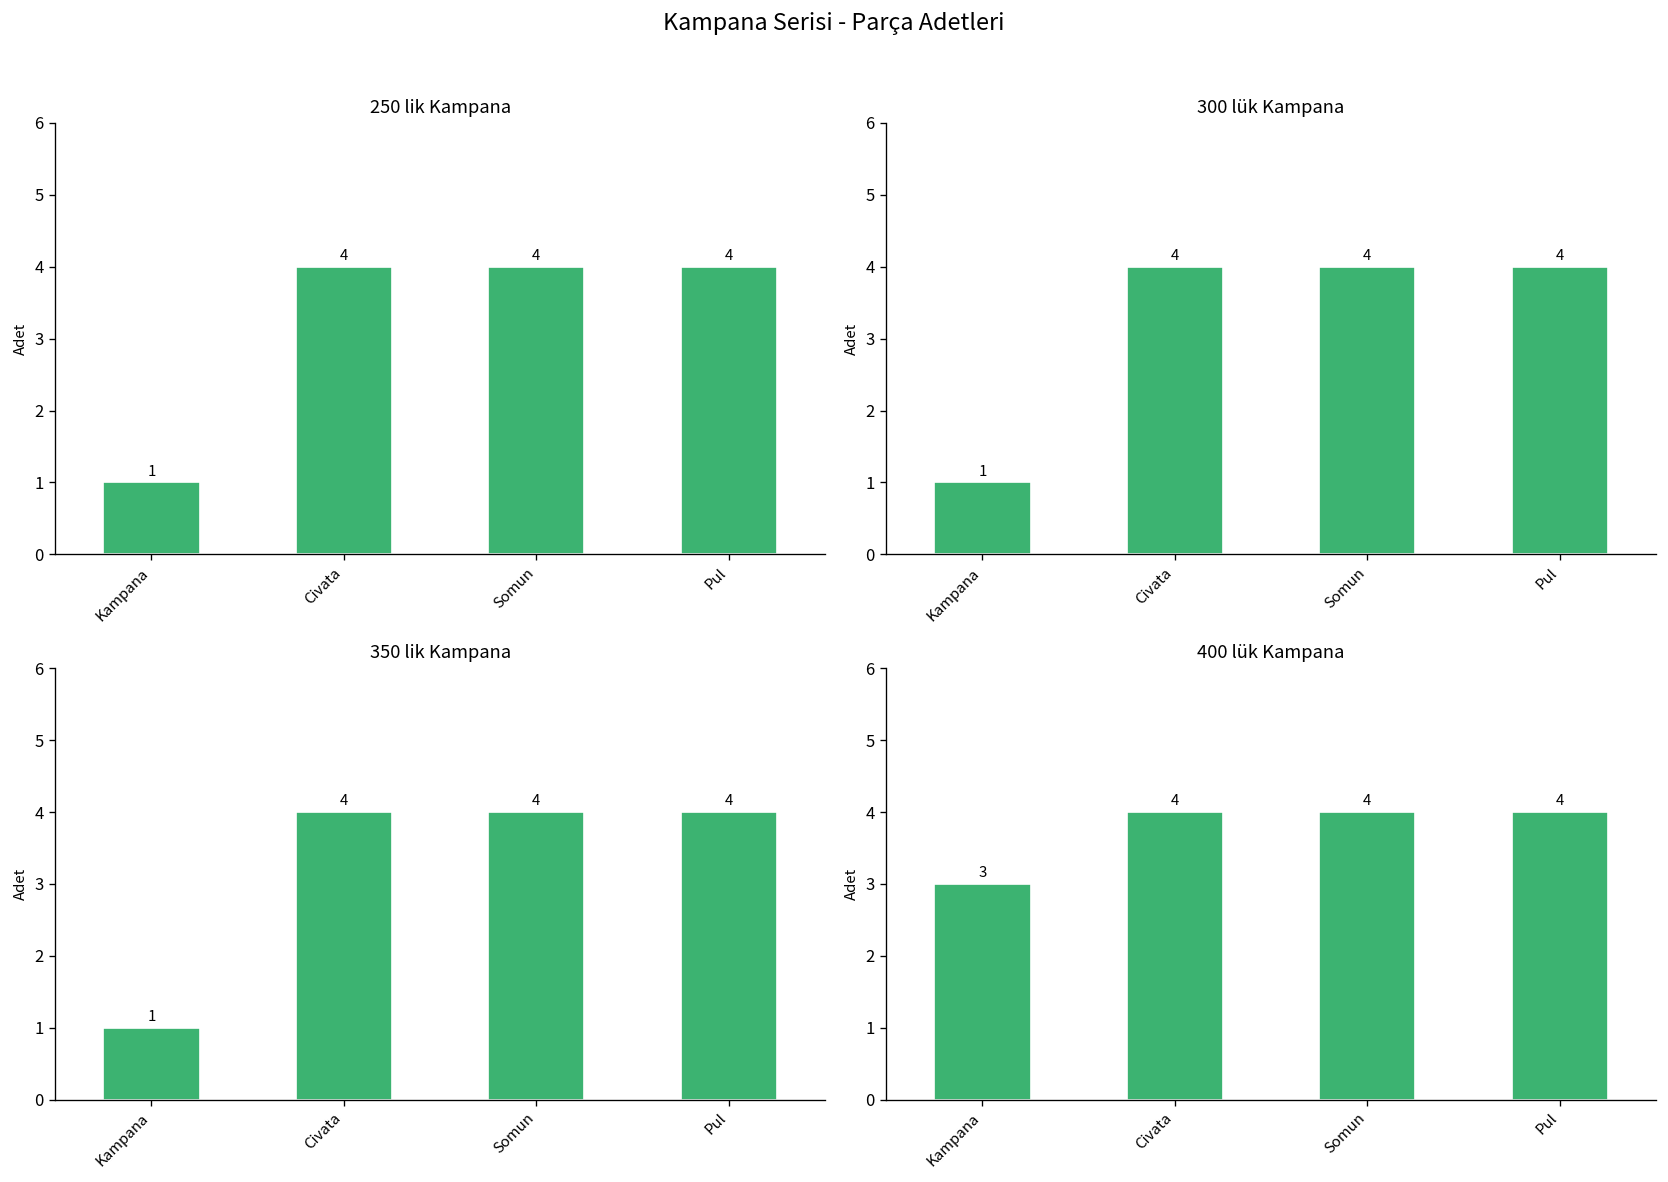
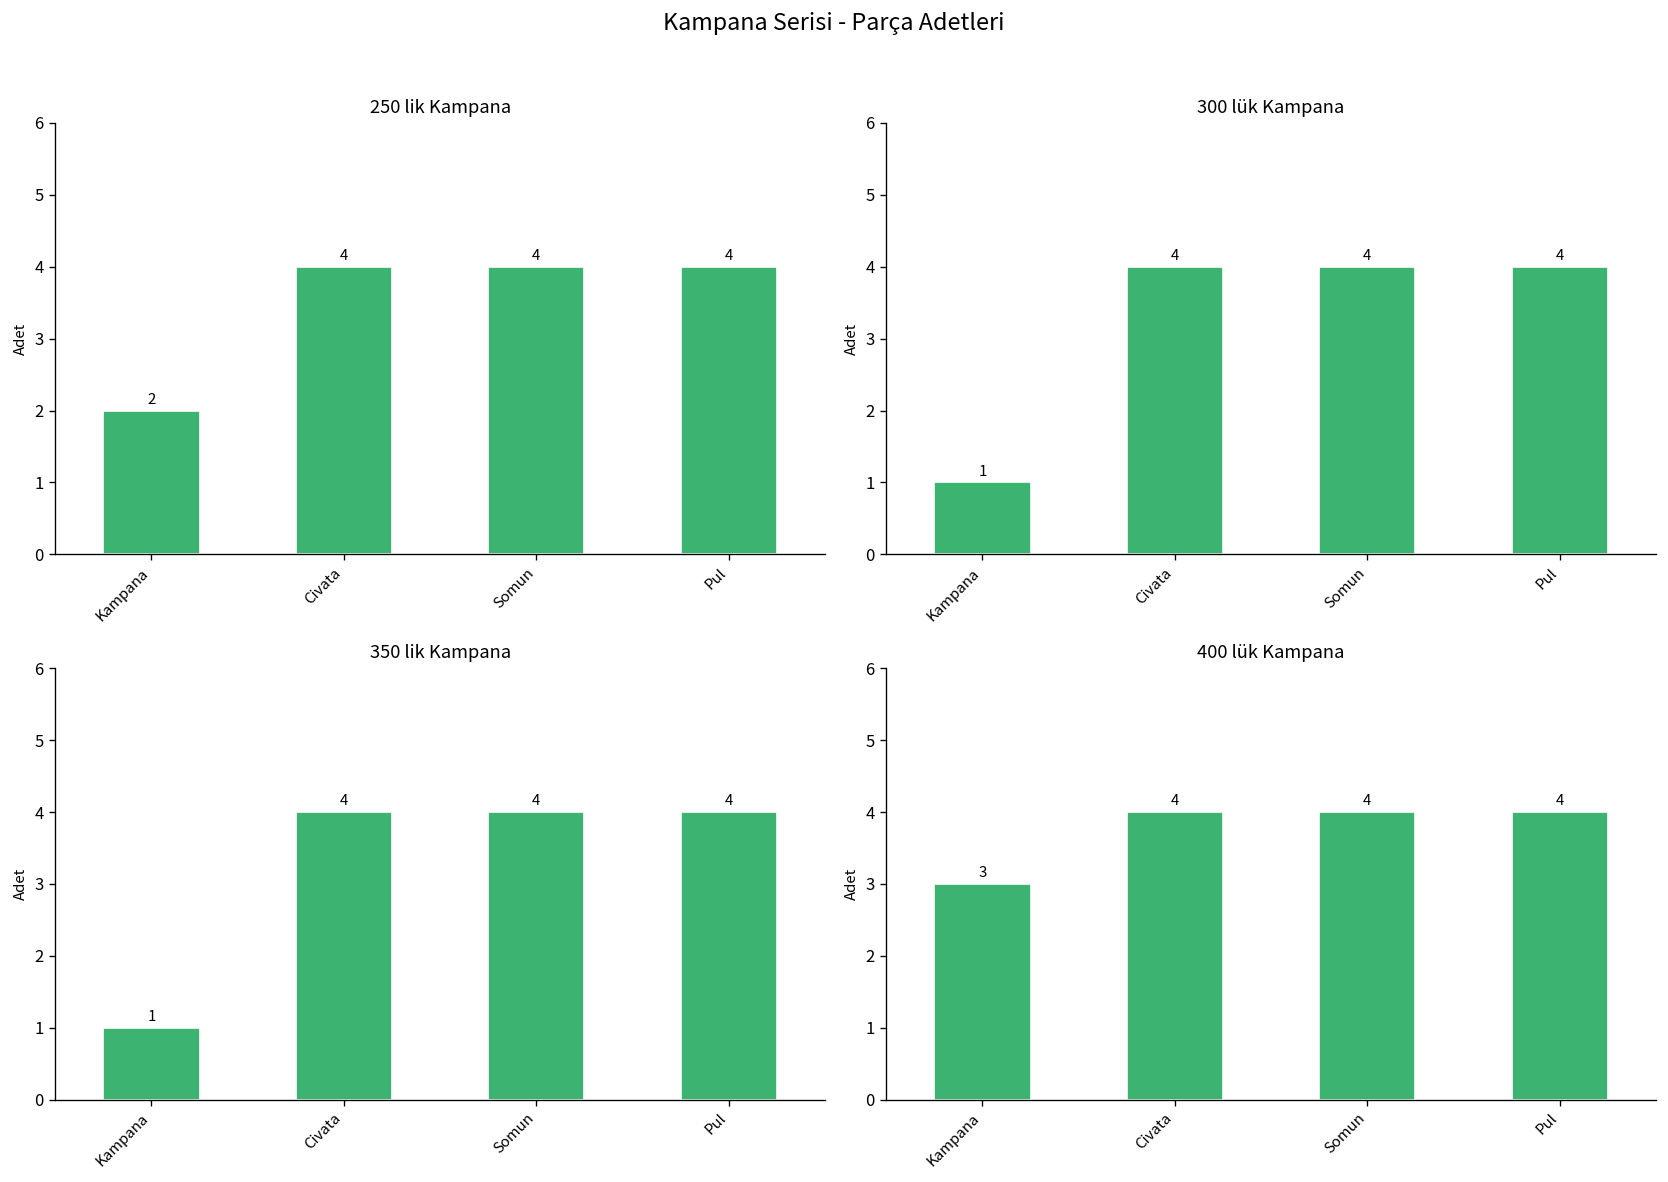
  {
    "250 lik Kampana": {
-     "Kampana": 1,
+     "Kampana": 2,
      "Civata": 4,
      "Somun": 4,
      "Pul": 4
    },
    "300 lük Kampana": {
      "Kampana": 1,
      "Civata": 4,
      "Somun": 4,
      "Pul": 4
    },
    "350 lik Kampana": {
      "Kampana": 1,
      "Civata": 4,
      "Somun": 4,
      "Pul": 4
    },
    "400 lük Kampana": {
      "Kampana": 3,
      "Civata": 4,
      "Somun": 4,
      "Pul": 4
    }
  }
